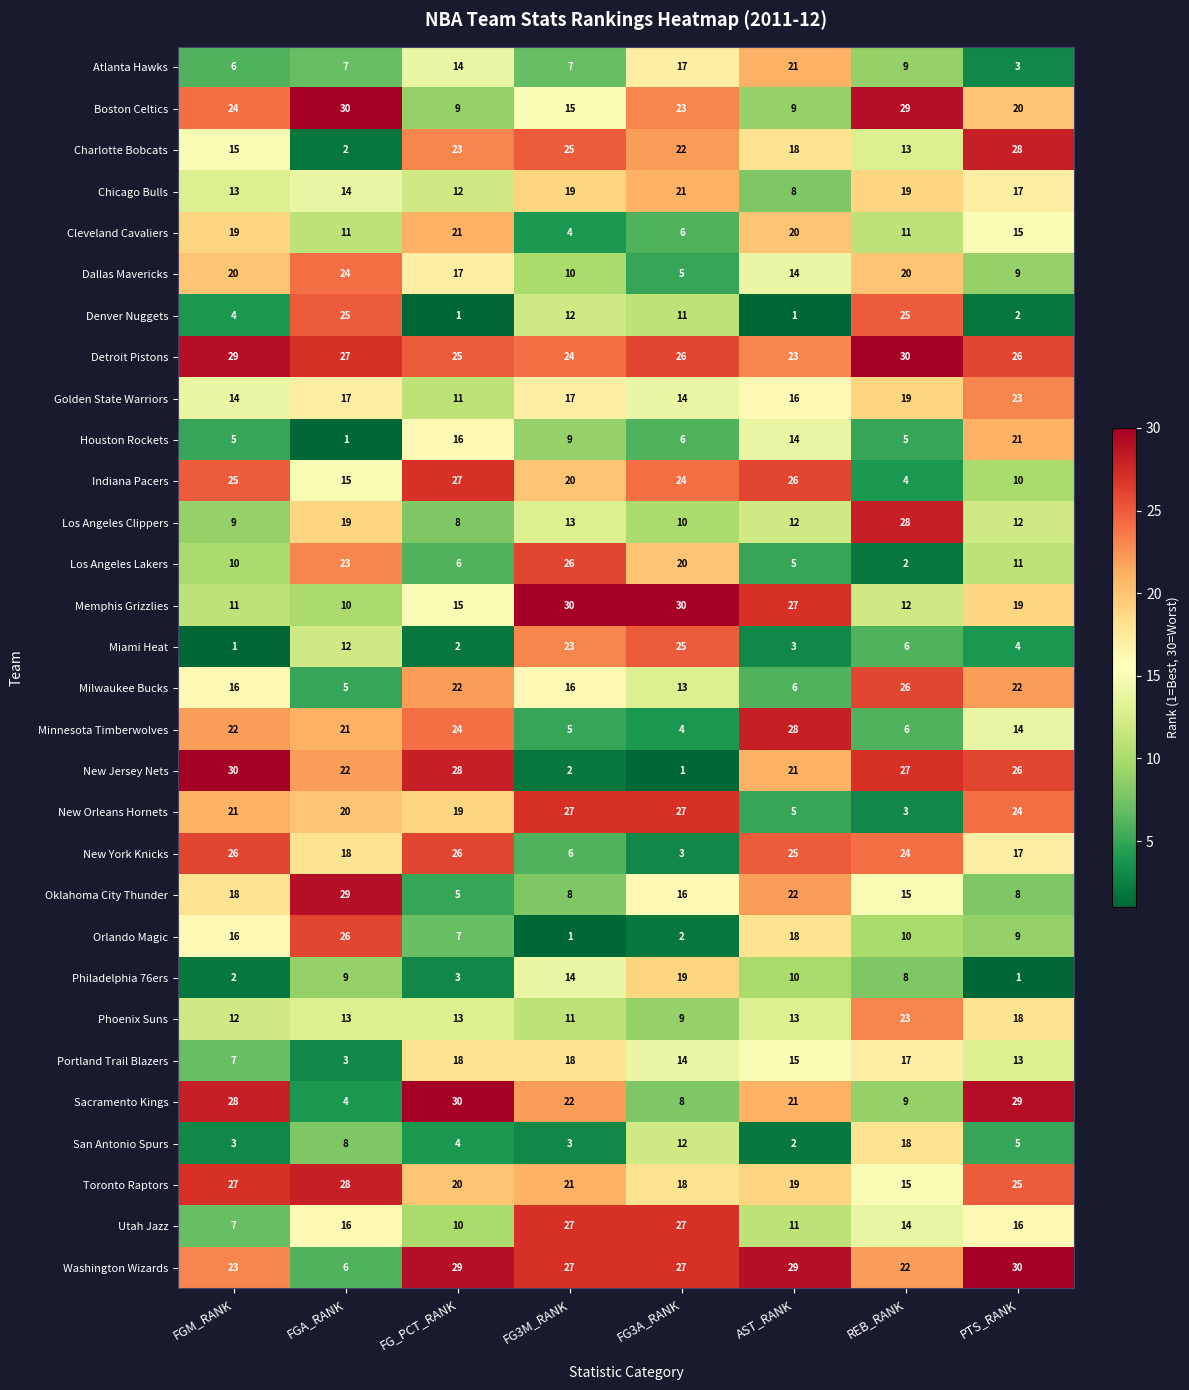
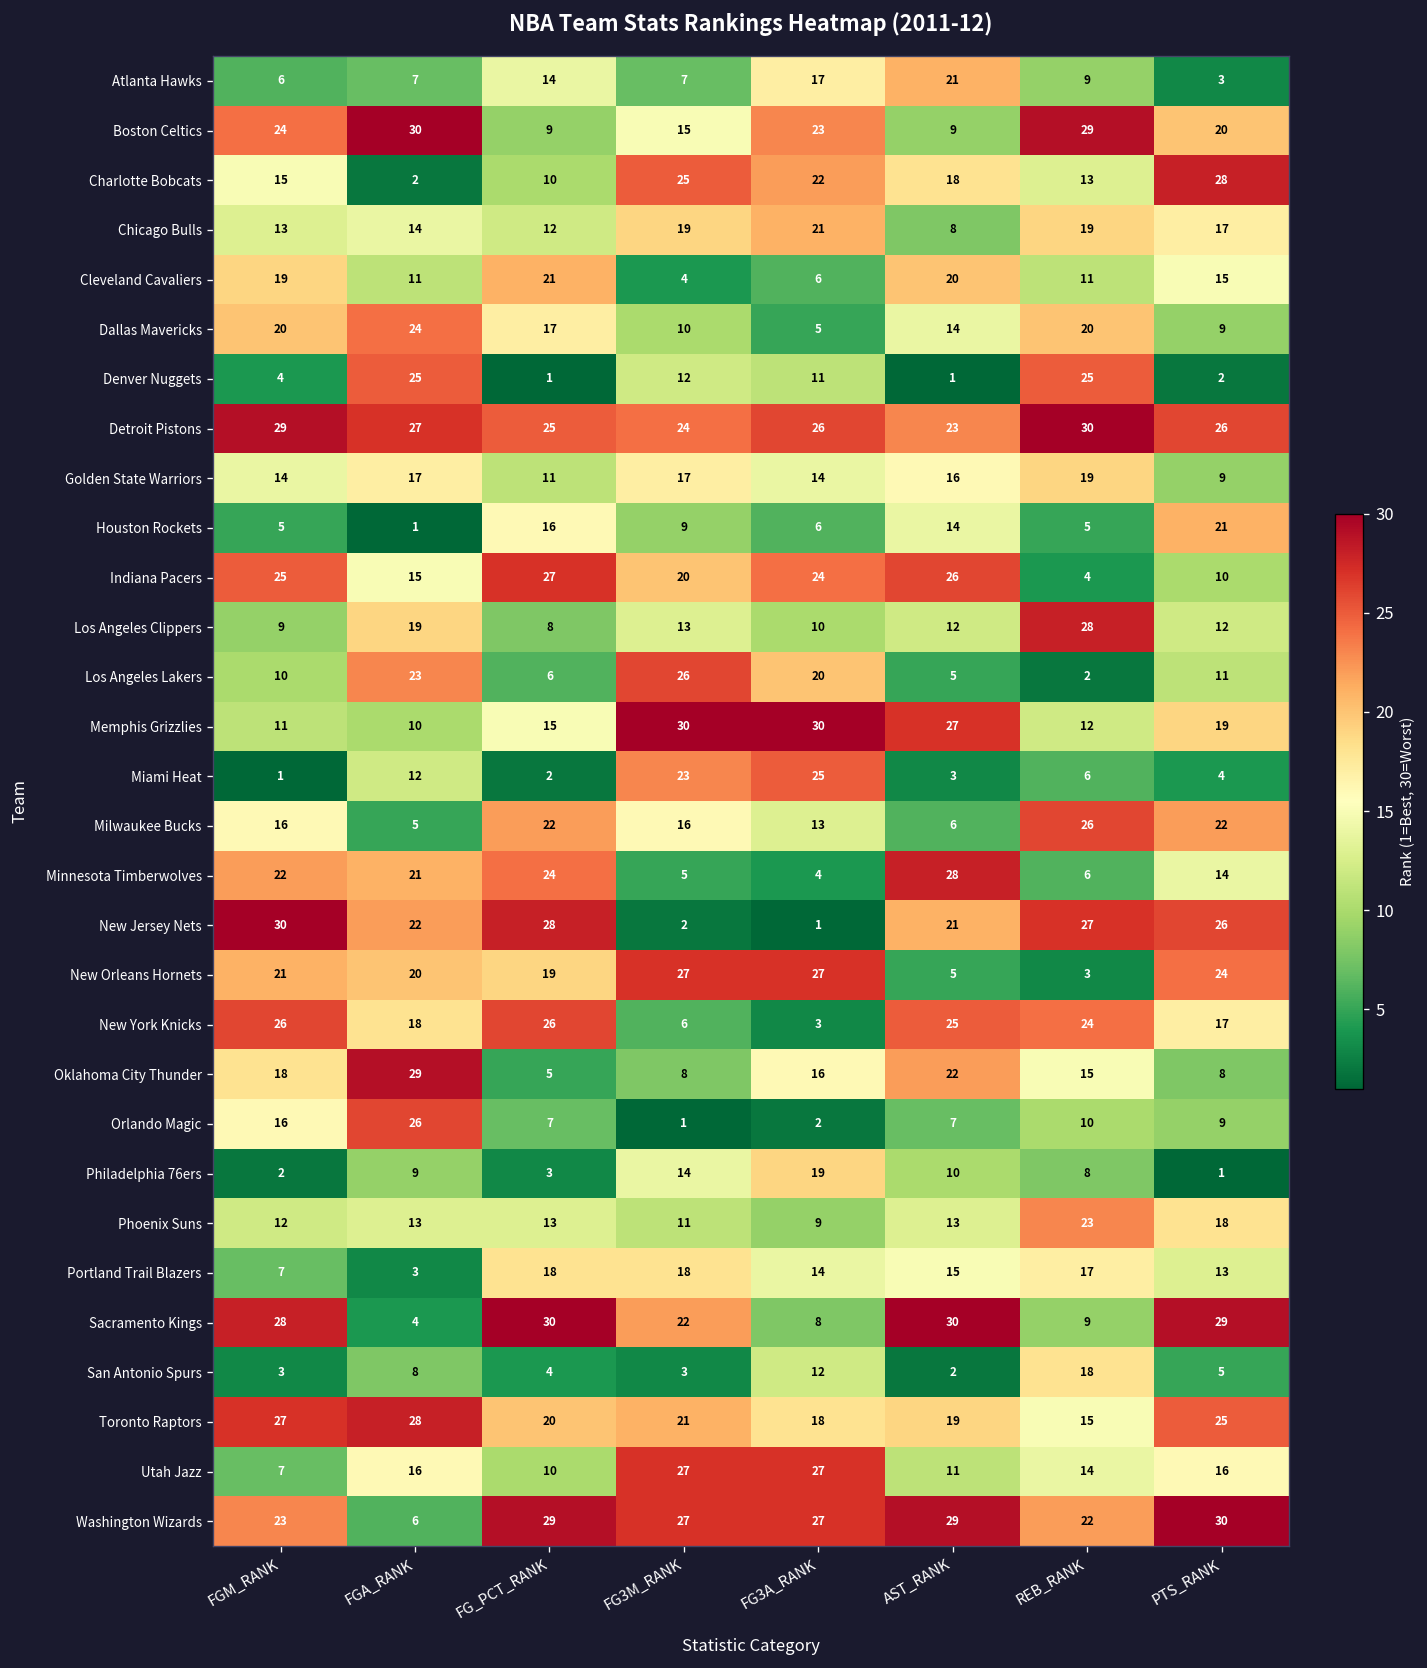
  {
    "Charlotte Bobcats": {
      "FGM_RANK": 15,
      "FGA_RANK": 2,
-     "FG_PCT_RANK": 23,
+     "FG_PCT_RANK": 10,
      "FG3M_RANK": 25,
      "FG3A_RANK": 22,
      "AST_RANK": 18,
      "REB_RANK": 13,
      "PTS_RANK": 28
    },
    "Golden State Warriors": {
      "FGM_RANK": 14,
      "FGA_RANK": 17,
      "FG_PCT_RANK": 11,
      "FG3M_RANK": 17,
      "FG3A_RANK": 14,
      "AST_RANK": 16,
      "REB_RANK": 19,
-     "PTS_RANK": 23
+     "PTS_RANK": 9
    },
    "Orlando Magic": {
      "FGM_RANK": 16,
      "FGA_RANK": 26,
      "FG_PCT_RANK": 7,
      "FG3M_RANK": 1,
      "FG3A_RANK": 2,
-     "AST_RANK": 18,
+     "AST_RANK": 7,
      "REB_RANK": 10,
      "PTS_RANK": 9
    },
    "Sacramento Kings": {
      "FGM_RANK": 28,
      "FGA_RANK": 4,
      "FG_PCT_RANK": 30,
      "FG3M_RANK": 22,
      "FG3A_RANK": 8,
-     "AST_RANK": 21,
+     "AST_RANK": 30,
      "REB_RANK": 9,
      "PTS_RANK": 29
    }
  }
